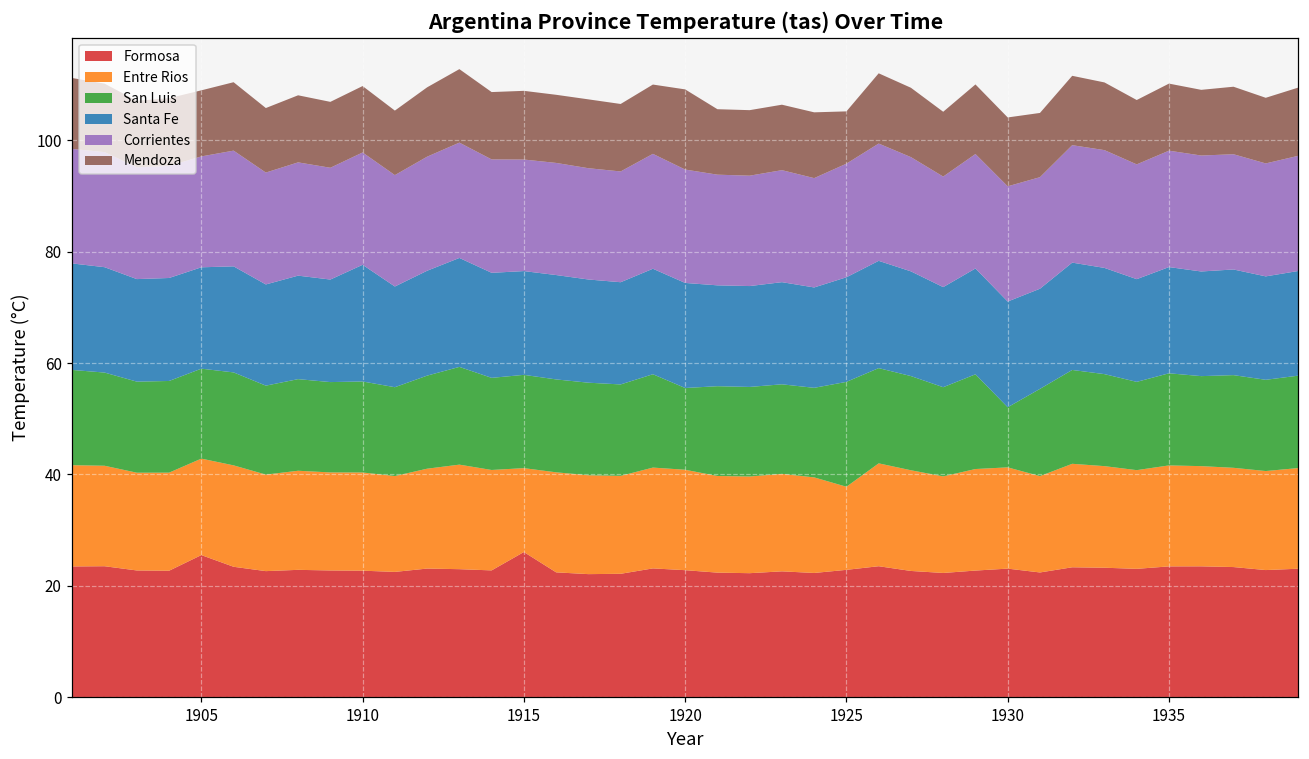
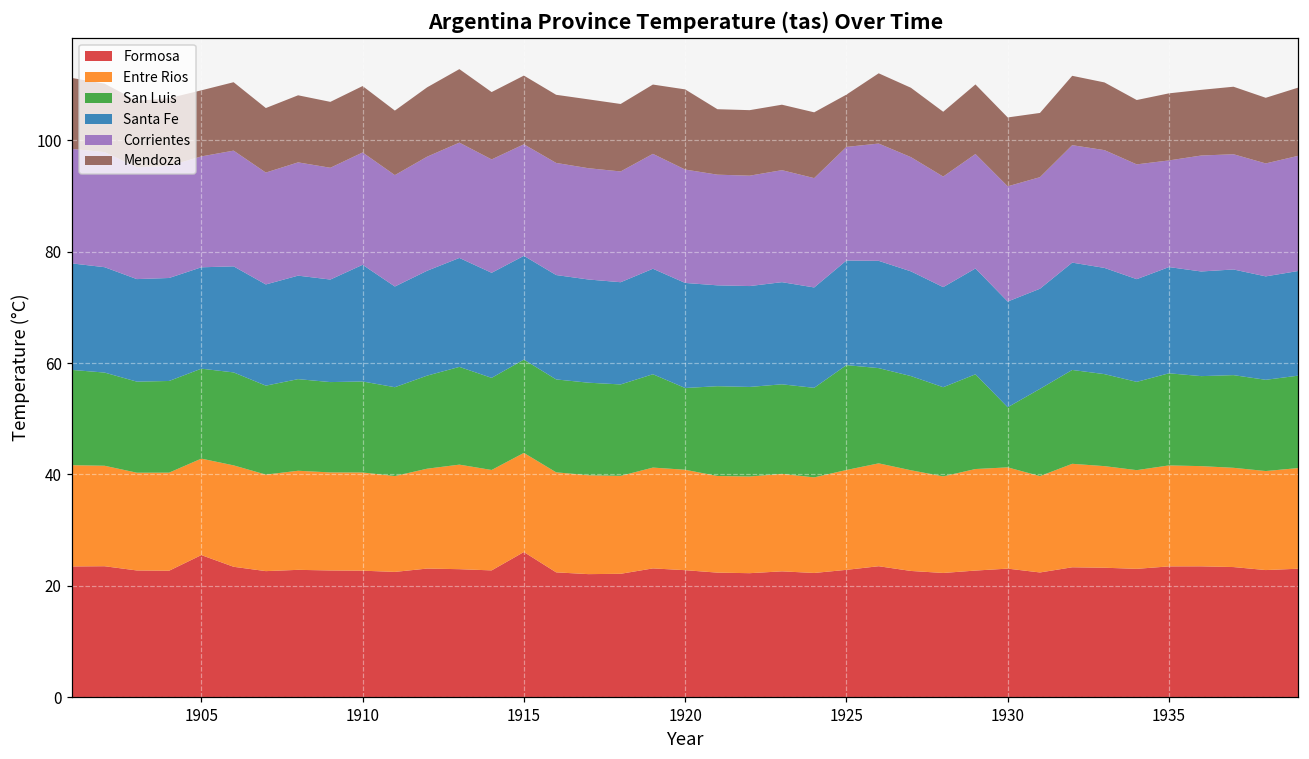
  {
    "Formosa": {
      "1905": 26,
      "1910": 23,
      "1915": 26,
      "1920": 23,
      "1925": 23,
      "1930": 23,
      "1935": 23
    },
    "Entre Rios": {
      "1905": 17,
      "1910": 18,
-     "1915": 15,
+     "1915": 18,
      "1920": 18,
-     "1925": 15,
+     "1925": 18,
      "1930": 18,
      "1935": 18
    },
    "San Luis": {
      "1905": 16,
      "1910": 16,
      "1915": 17,
      "1920": 15,
      "1925": 19,
      "1930": 11,
      "1935": 17
    },
    "Santa Fe": {
      "1905": 18,
      "1910": 21,
      "1915": 19,
      "1920": 19,
      "1925": 19,
      "1930": 19,
      "1935": 19
    },
    "Corrientes": {
      "1905": 20,
      "1910": 20,
      "1915": 20,
      "1920": 20,
      "1925": 20,
      "1930": 21,
-     "1935": 21
+     "1935": 19
    },
    "Mendoza": {
      "1905": 12,
      "1910": 12,
      "1915": 12,
      "1920": 14,
      "1925": 9,
      "1930": 12,
      "1935": 12
    }
  }
